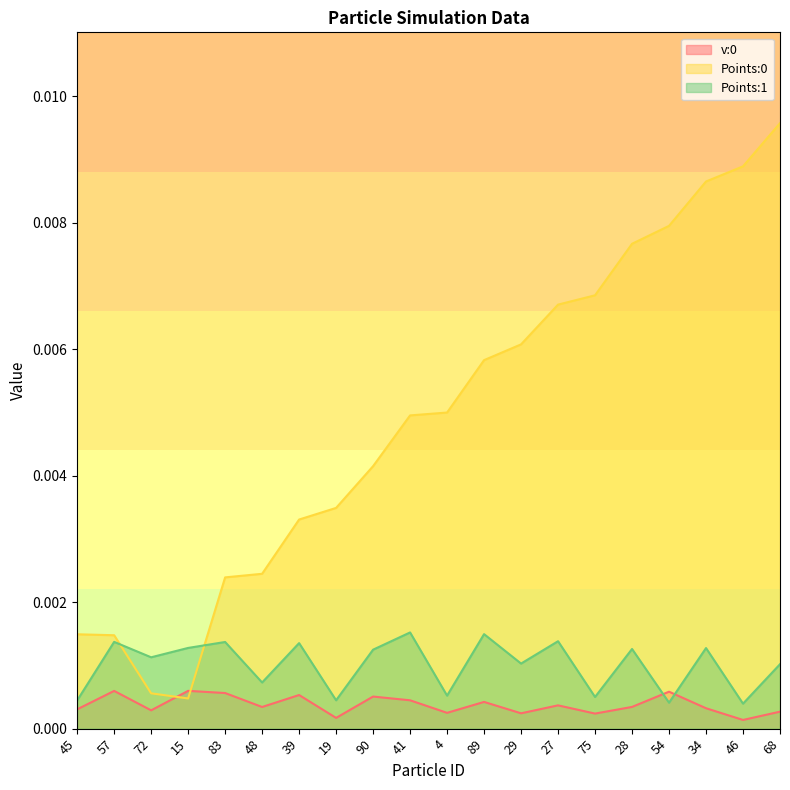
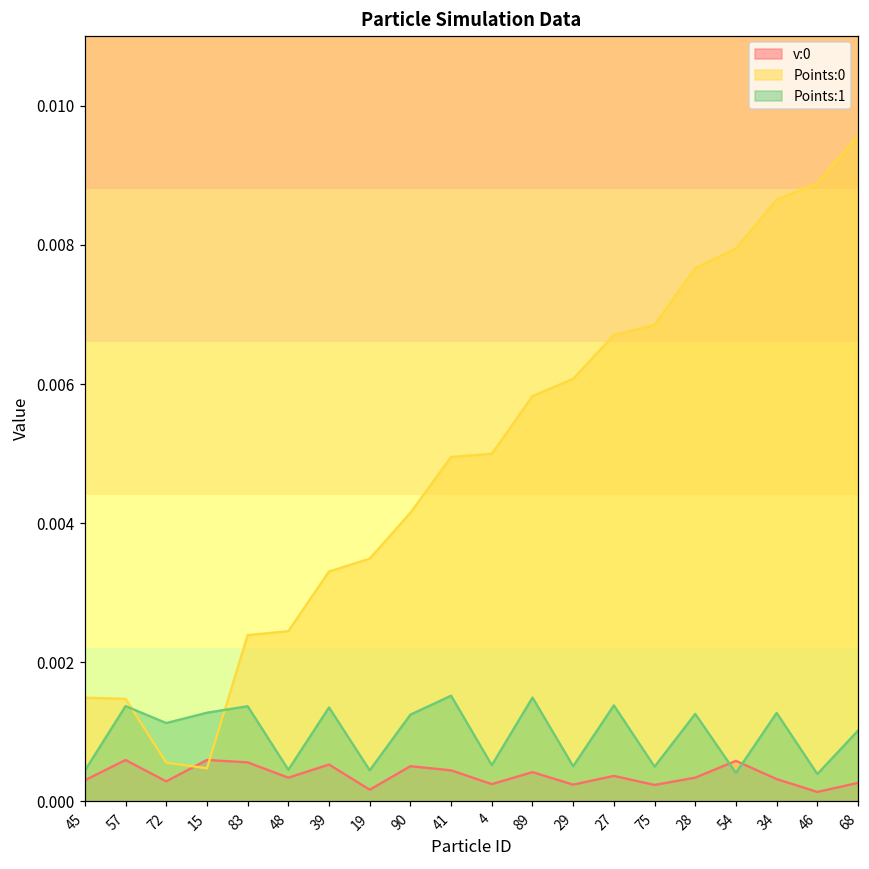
  {
    "v:0": {
      "45": 0.0003,
      "57": 0.0006,
      "72": 0.0003,
      "15": 0.0006,
      "83": 0.0006,
      "48": 0.0003,
      "39": 0.0005,
      "19": 0.0002,
      "90": 0.0005,
      "41": 0.0004,
      "4": 0.0002,
      "89": 0.0004,
      "29": 0.0002,
      "27": 0.0004,
      "75": 0.0002,
      "28": 0.0003,
      "54": 0.0006,
      "34": 0.0003,
      "46": 0.0001,
      "68": 0.0003
    },
    "Points:0": {
      "45": 0.0015,
      "57": 0.0015,
      "72": 0.0006,
      "15": 0.0005,
      "83": 0.0024,
      "48": 0.0024,
      "39": 0.0033,
      "19": 0.0035,
      "90": 0.0042,
      "41": 0.0050,
      "4": 0.0050,
      "89": 0.0058,
      "29": 0.0061,
      "27": 0.0067,
      "75": 0.0069,
      "28": 0.0077,
      "54": 0.0080,
      "34": 0.0087,
      "46": 0.0089,
      "68": 0.0096
    },
    "Points:1": {
      "45": 0.0004,
      "57": 0.0014,
      "72": 0.0011,
      "15": 0.0013,
      "83": 0.0014,
-     "48": 0.0007,
+     "48": 0.0005,
      "39": 0.0014,
      "19": 0.0004,
      "90": 0.0012,
      "41": 0.0015,
      "4": 0.0005,
      "89": 0.0015,
-     "29": 0.0010,
+     "29": 0.0005,
      "27": 0.0014,
      "75": 0.0005,
      "28": 0.0013,
      "54": 0.0004,
      "34": 0.0013,
      "46": 0.0004,
      "68": 0.0010
    }
  }
